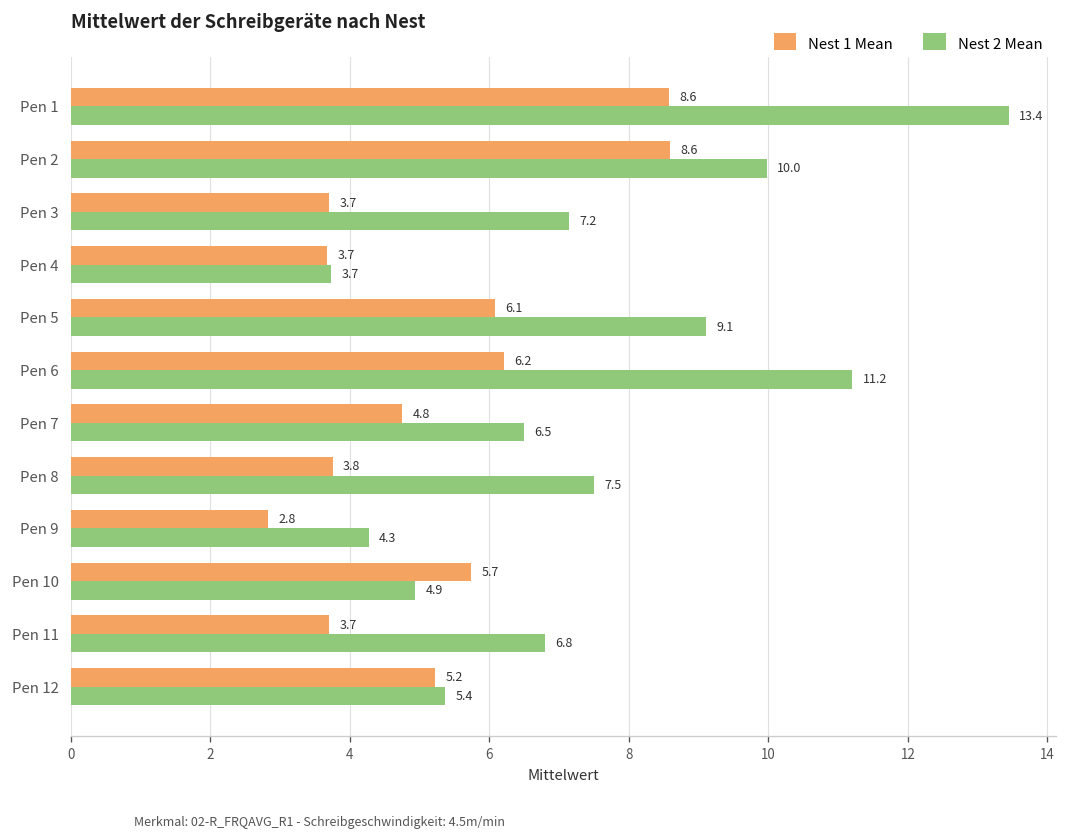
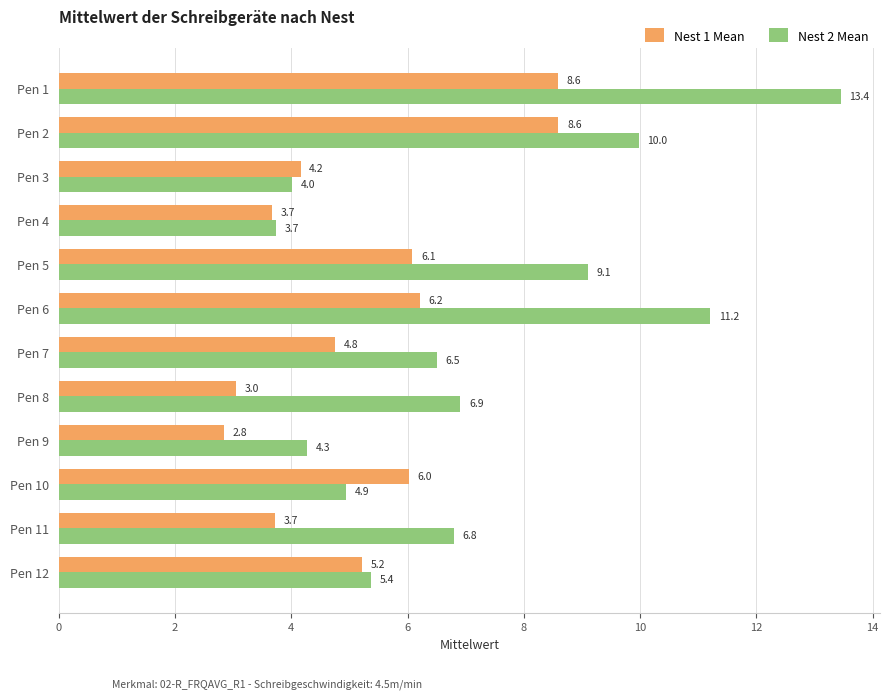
  {
    "Nest 1 Mean": {
      "Pen 1": 8.6,
      "Pen 2": 8.6,
-     "Pen 3": 3.7,
+     "Pen 3": 4.2,
      "Pen 4": 3.7,
      "Pen 5": 6.1,
      "Pen 6": 6.2,
      "Pen 7": 4.8,
-     "Pen 8": 3.8,
+     "Pen 8": 3.0,
      "Pen 9": 2.8,
-     "Pen 10": 5.7,
+     "Pen 10": 6.0,
      "Pen 11": 3.7,
      "Pen 12": 5.2
    },
    "Nest 2 Mean": {
      "Pen 1": 13.4,
      "Pen 2": 10.0,
-     "Pen 3": 7.2,
+     "Pen 3": 4.0,
      "Pen 4": 3.7,
      "Pen 5": 9.1,
      "Pen 6": 11.2,
      "Pen 7": 6.5,
-     "Pen 8": 7.5,
+     "Pen 8": 6.9,
      "Pen 9": 4.3,
      "Pen 10": 4.9,
      "Pen 11": 6.8,
      "Pen 12": 5.4
    }
  }
